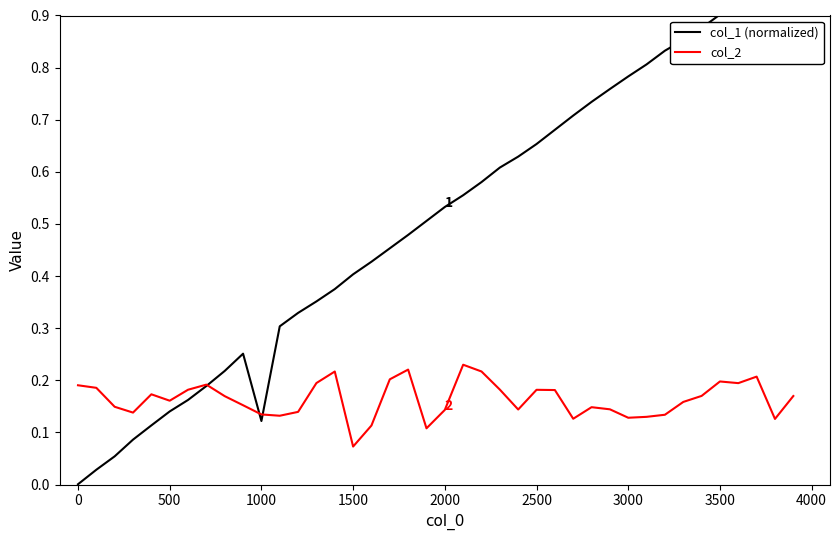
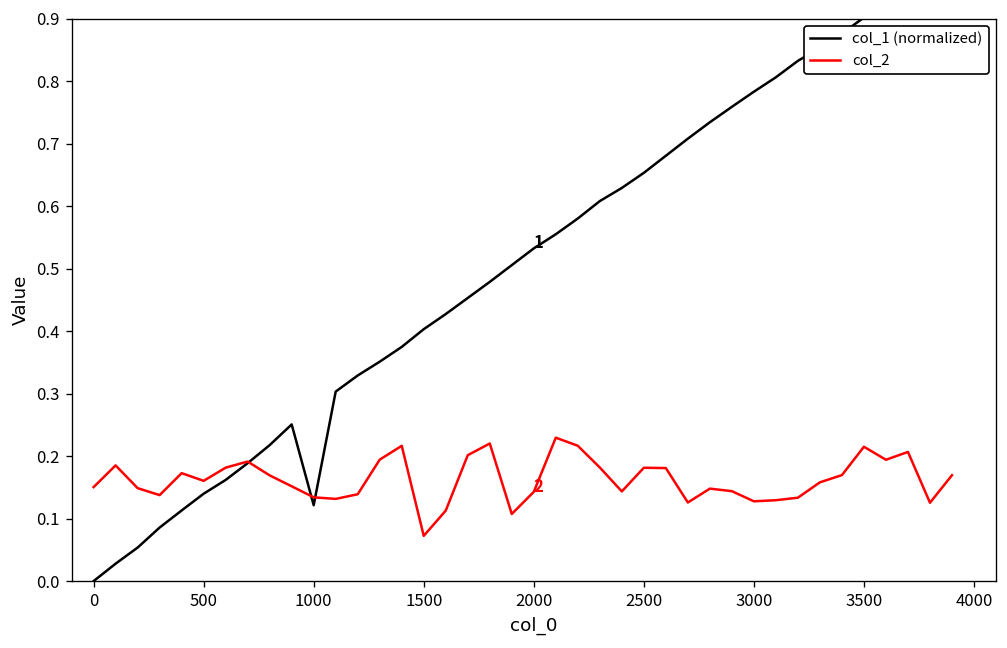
  {
    "col_1 (normalized)": {
      "2000": 1
    },
    "col_2": {
-     "0": 0.19,
+     "0": 0.15,
      "500": 0.16,
      "1000": 0.13,
      "1500": 0.07,
      "2500": 0.18,
      "3000": 0.13,
-     "3500": 0.20
+     "3500": 0.22
    }
  }
